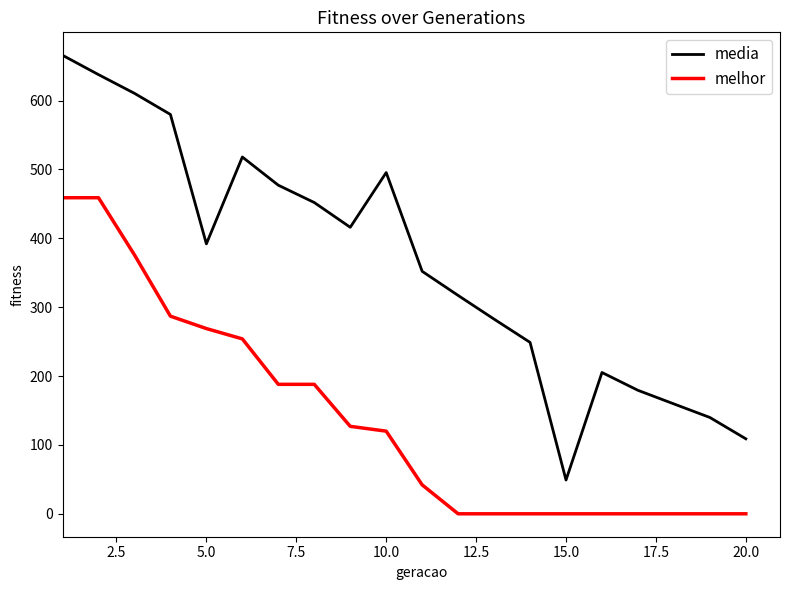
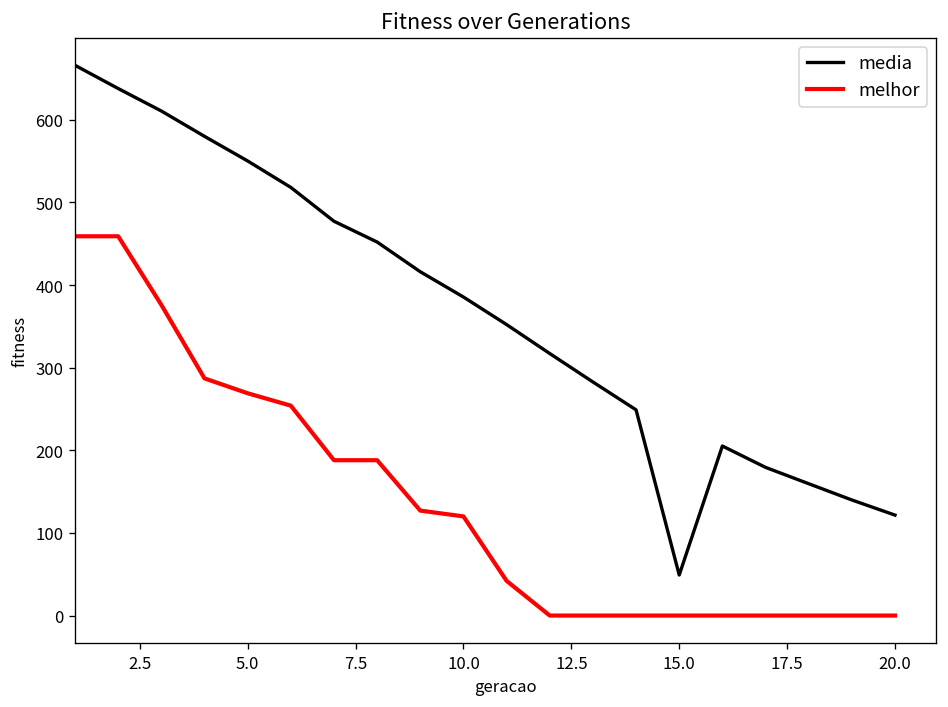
  {
    "media": {
-     "5.0": 390,
-     "10.0": 500,
+     "5.0": 550,
+     "10.0": 390,
      "15.0": 50,
-     "20.0": 110
+     "20.0": 120
    },
    "melhor": {
      "5.0": 270,
      "10.0": 120,
      "15.0": 0,
      "20.0": 0
    }
  }
